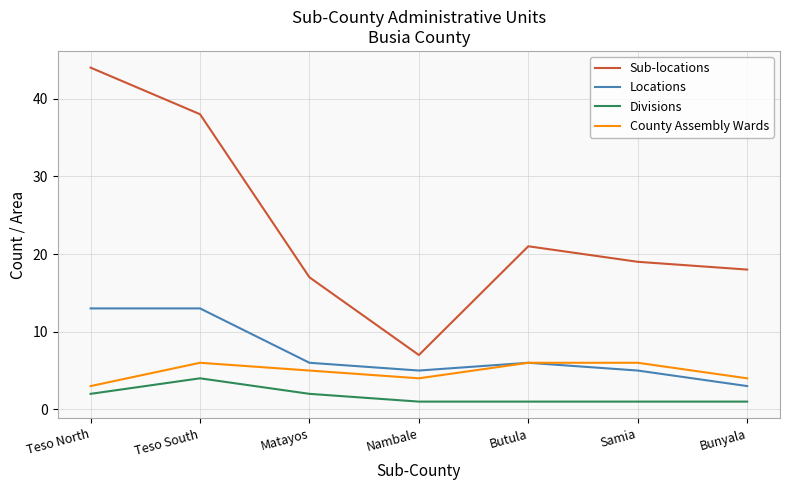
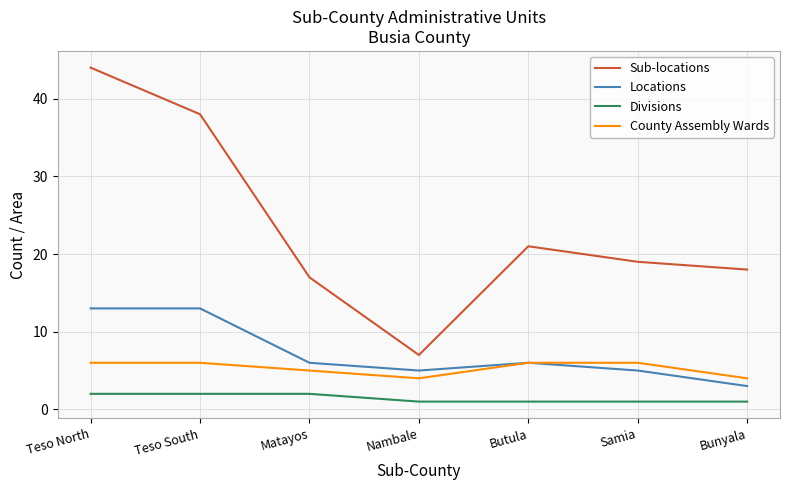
  {
    "Sub-locations": {
      "Teso North": 44,
      "Teso South": 38,
      "Matayos": 17,
      "Nambale": 7,
      "Butula": 21,
      "Samia": 19,
      "Bunyala": 18
    },
    "Locations": {
      "Teso North": 13,
      "Teso South": 13,
      "Matayos": 6,
      "Nambale": 5,
      "Samia": 5,
      "Bunyala": 3
    },
    "Divisions": {
      "Teso North": 2,
-     "Teso South": 4,
+     "Teso South": 2,
      "Matayos": 2,
      "Nambale": 1,
      "Butula": 1,
      "Samia": 1,
      "Bunyala": 1
    },
    "County Assembly Wards": {
-     "Teso North": 3,
+     "Teso North": 6,
      "Teso South": 6,
      "Matayos": 5,
      "Nambale": 4,
      "Samia": 6,
      "Bunyala": 4
    }
  }
